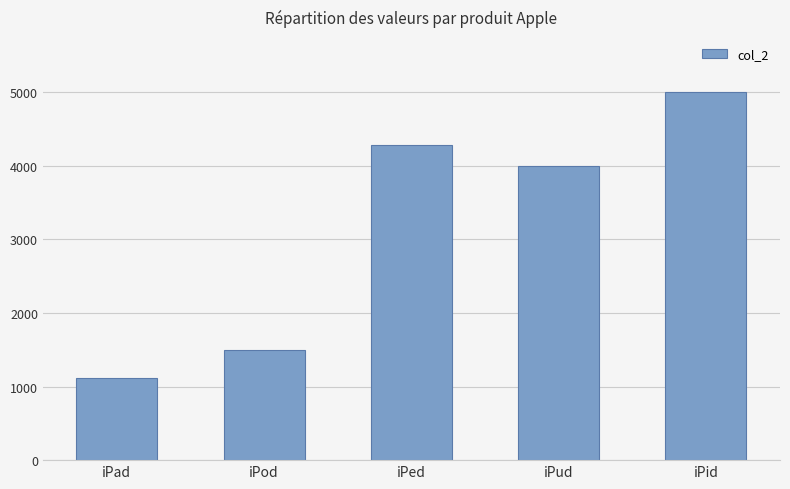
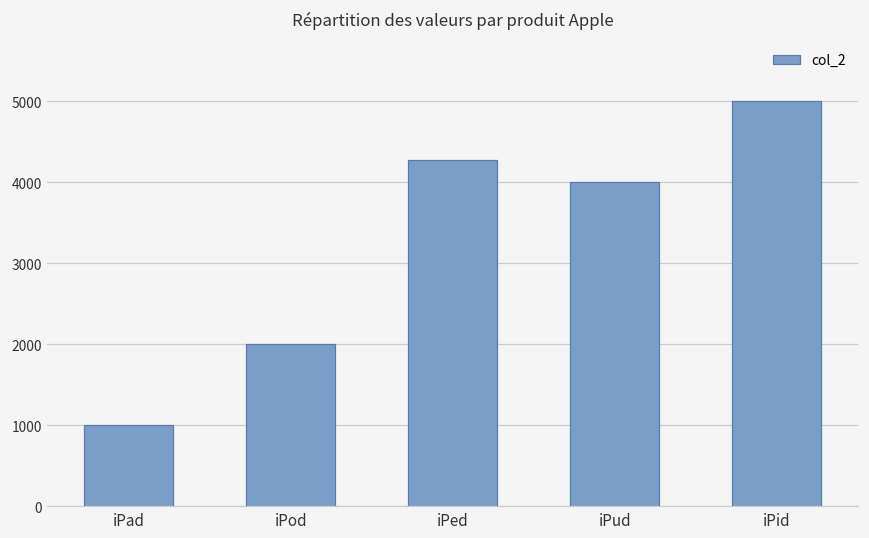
  {
-   "iPad": 1100,
-   "iPod": 1500,
+   "iPad": 1000,
+   "iPod": 2000,
    "iPed": 4300,
    "iPud": 4000,
    "iPid": 5000
  }
